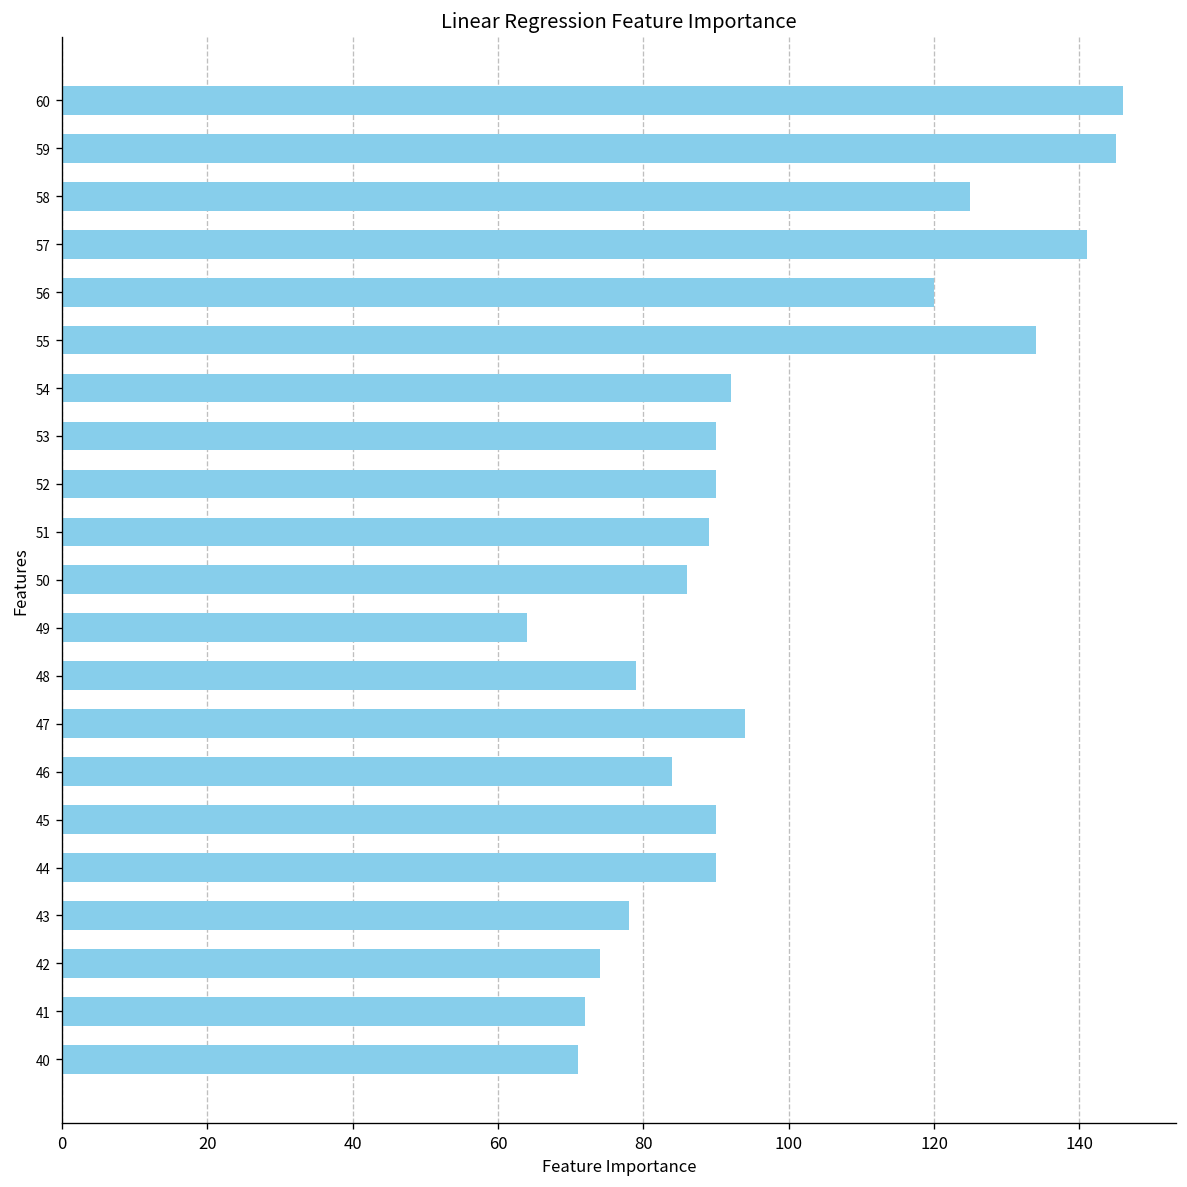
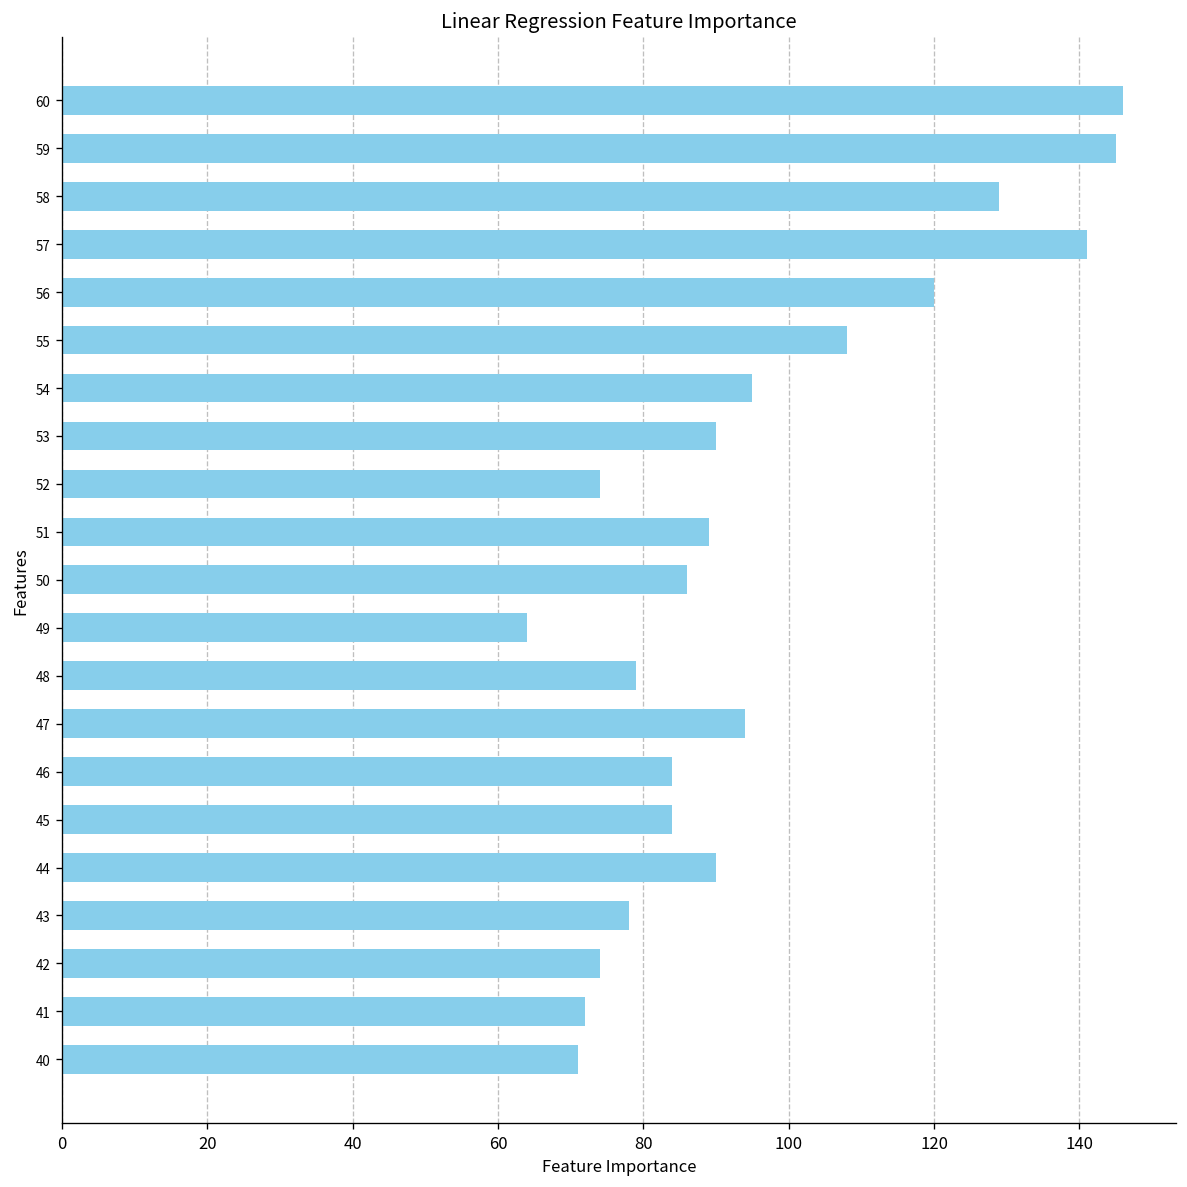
  {
    "60": 146,
    "59": 145,
-   "58": 125,
+   "58": 129,
    "57": 141,
    "56": 120,
-   "55": 134,
-   "54": 92,
+   "55": 108,
+   "54": 95,
    "53": 90,
-   "52": 90,
+   "52": 74,
    "51": 89,
    "50": 86,
    "49": 64,
    "48": 79,
    "47": 94,
    "46": 84,
-   "45": 90,
+   "45": 84,
    "44": 90,
    "43": 78,
    "42": 74,
    "41": 72,
    "40": 71
  }
